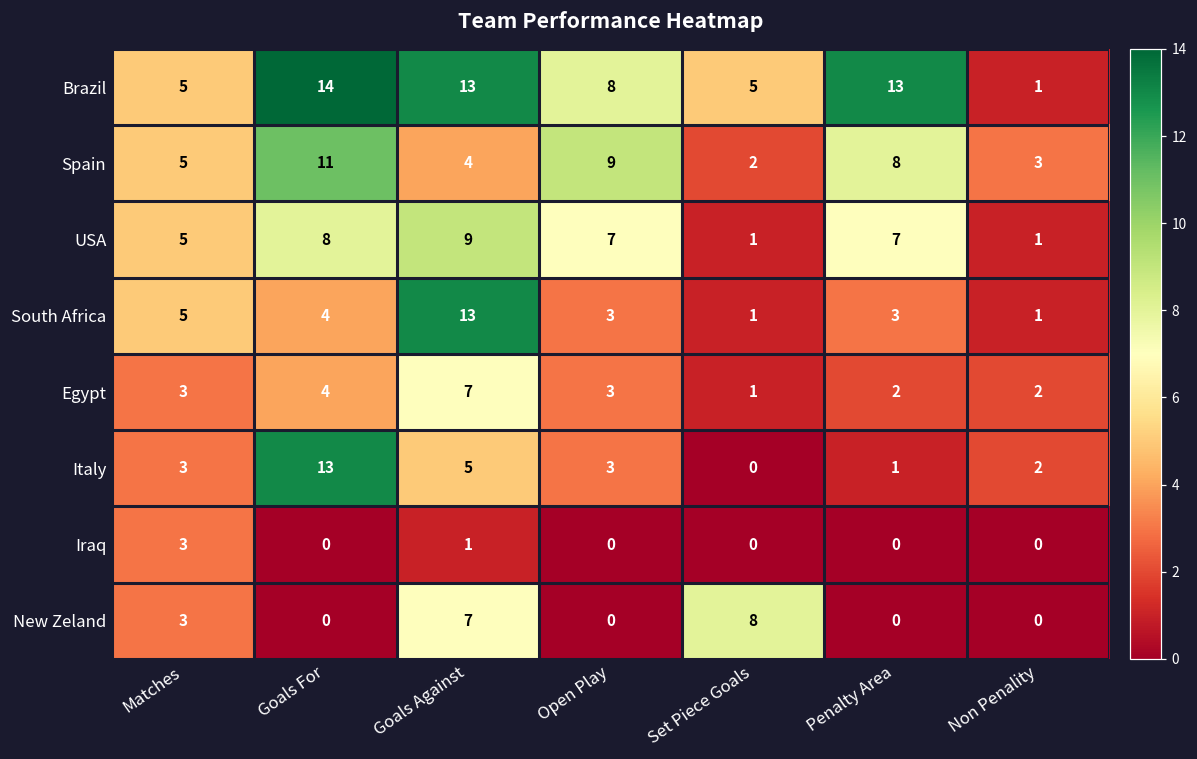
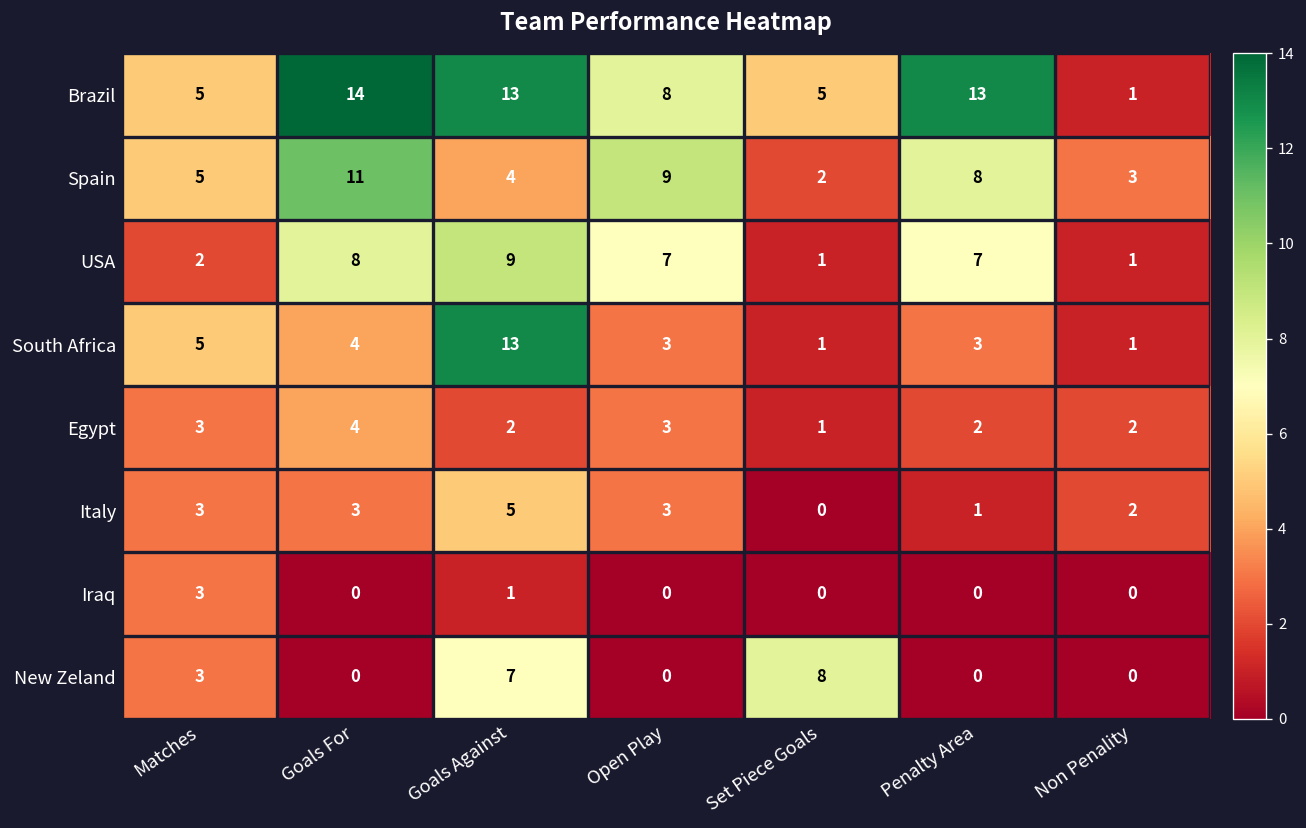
  {
    "Brazil": {
      "Matches": 5,
      "Goals For": 14,
      "Goals Against": 13,
      "Open Play": 8,
      "Set Piece Goals": 5,
      "Penalty Area": 13,
      "Non Penality": 1
    },
    "Spain": {
      "Matches": 5,
      "Goals For": 11,
      "Goals Against": 4,
      "Open Play": 9,
      "Set Piece Goals": 2,
      "Penalty Area": 8,
      "Non Penality": 3
    },
    "USA": {
-     "Matches": 5,
+     "Matches": 2,
      "Goals For": 8,
      "Goals Against": 9,
      "Open Play": 7,
      "Set Piece Goals": 1,
      "Penalty Area": 7,
      "Non Penality": 1
    },
    "South Africa": {
      "Matches": 5,
      "Goals For": 4,
      "Goals Against": 13,
      "Open Play": 3,
      "Set Piece Goals": 1,
      "Penalty Area": 3,
      "Non Penality": 1
    },
    "Egypt": {
      "Matches": 3,
      "Goals For": 4,
-     "Goals Against": 7,
+     "Goals Against": 2,
      "Open Play": 3,
      "Set Piece Goals": 1,
      "Penalty Area": 2,
      "Non Penality": 2
    },
    "Italy": {
      "Matches": 3,
-     "Goals For": 13,
+     "Goals For": 3,
      "Goals Against": 5,
      "Open Play": 3,
      "Set Piece Goals": 0,
      "Penalty Area": 1,
      "Non Penality": 2
    },
    "Iraq": {
      "Matches": 3,
      "Goals For": 0,
      "Goals Against": 1,
      "Open Play": 0,
      "Set Piece Goals": 0,
      "Penalty Area": 0,
      "Non Penality": 0
    },
    "New Zeland": {
      "Matches": 3,
      "Goals For": 0,
      "Goals Against": 7,
      "Open Play": 0,
      "Set Piece Goals": 8,
      "Penalty Area": 0,
      "Non Penality": 0
    }
  }
